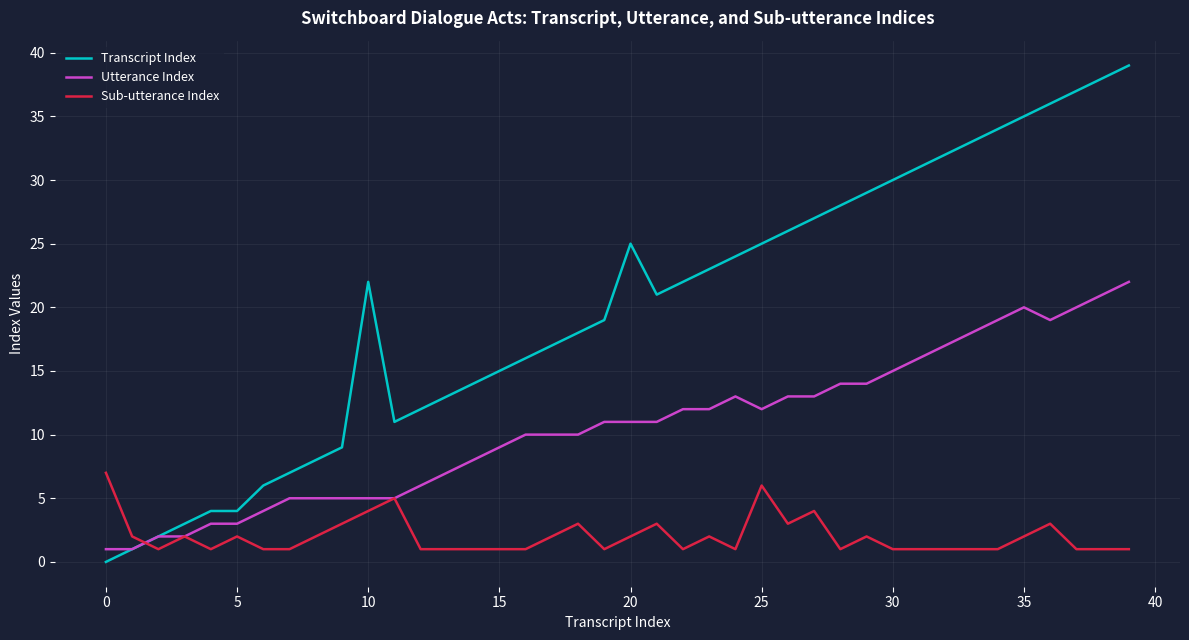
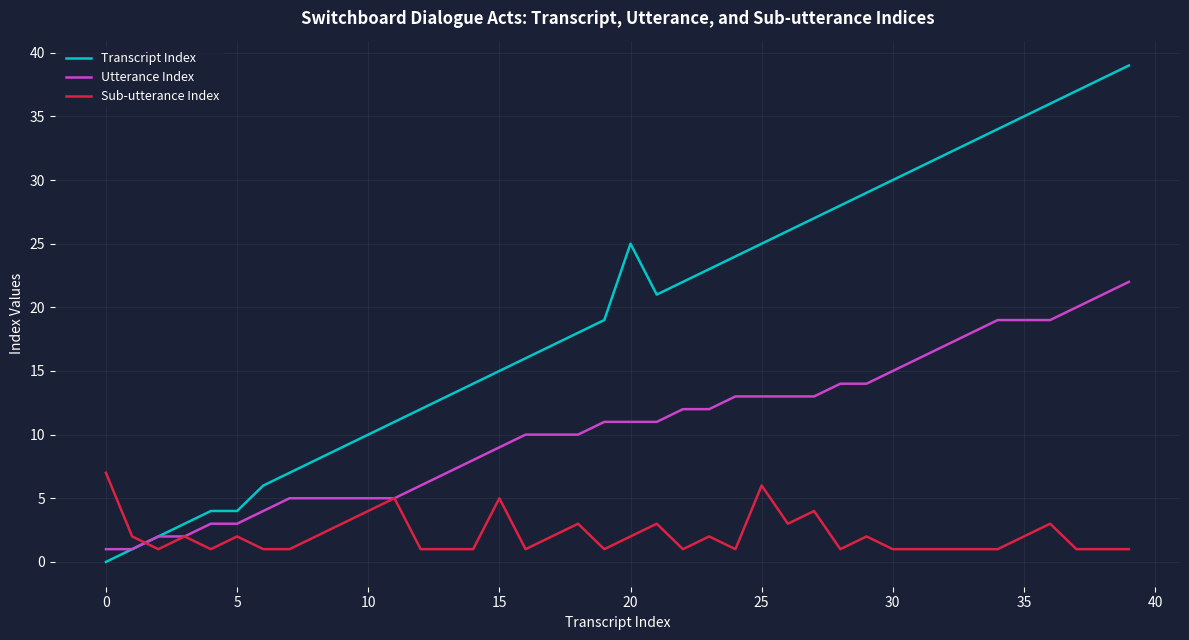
  {
    "Transcript Index": {
      "0": 0,
      "5": 4,
-     "10": 22,
+     "10": 10,
      "15": 15,
      "20": 25,
      "25": 25,
      "30": 30,
      "35": 35
    },
    "Utterance Index": {
      "0": 1,
      "5": 3,
      "10": 5,
      "15": 9,
      "20": 11,
-     "25": 12,
+     "25": 13,
      "30": 15,
-     "35": 20
+     "35": 19
    },
    "Sub-utterance Index": {
      "0": 7,
      "5": 2,
      "10": 4,
-     "15": 1,
+     "15": 5,
      "20": 2,
      "25": 6,
      "30": 1,
      "35": 2
    }
  }
